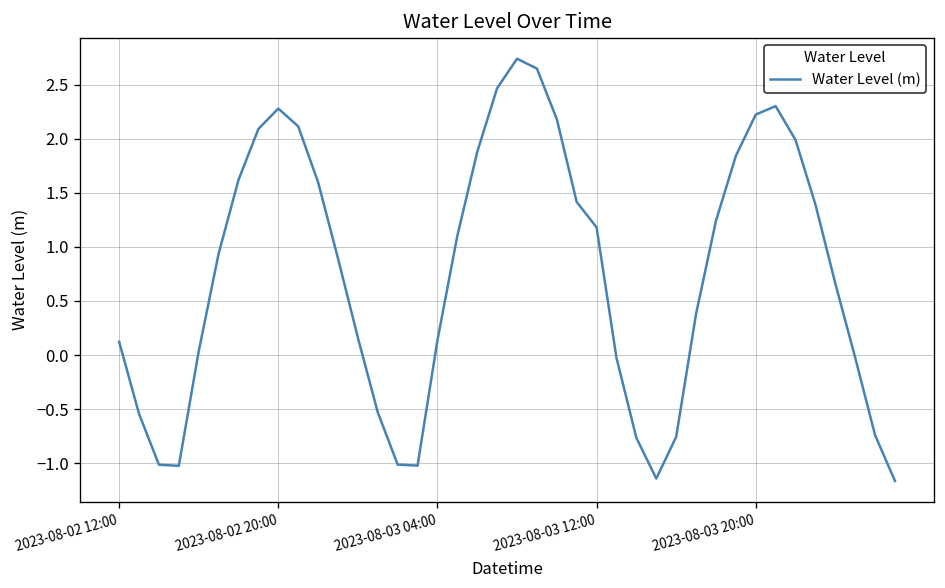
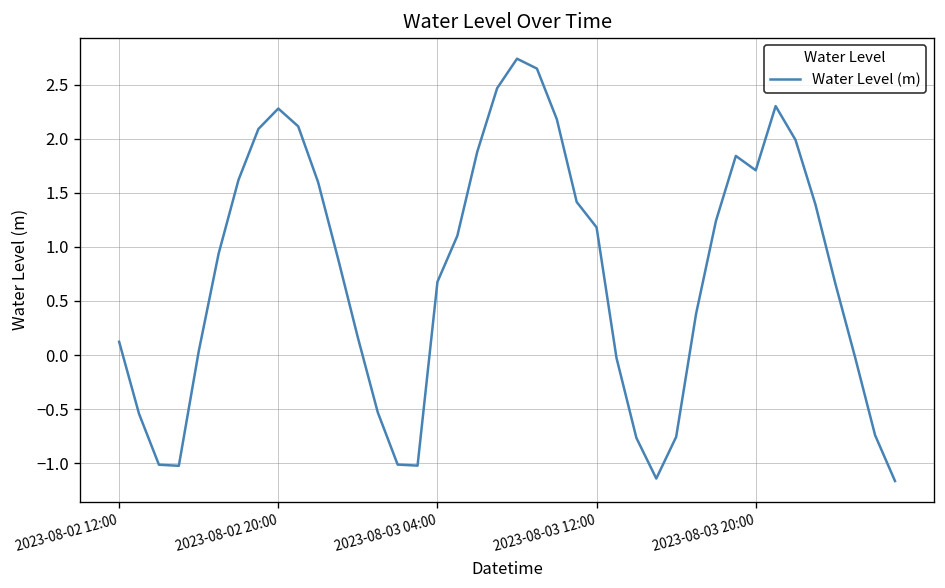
  {
    "2023-08-02 12:00": 0.1,
    "2023-08-02 20:00": 2.3,
-   "2023-08-03 04:00": 0.1,
+   "2023-08-03 04:00": 0.7,
    "2023-08-03 12:00": 1.2,
-   "2023-08-03 20:00": 2.2
+   "2023-08-03 20:00": 1.7
  }
